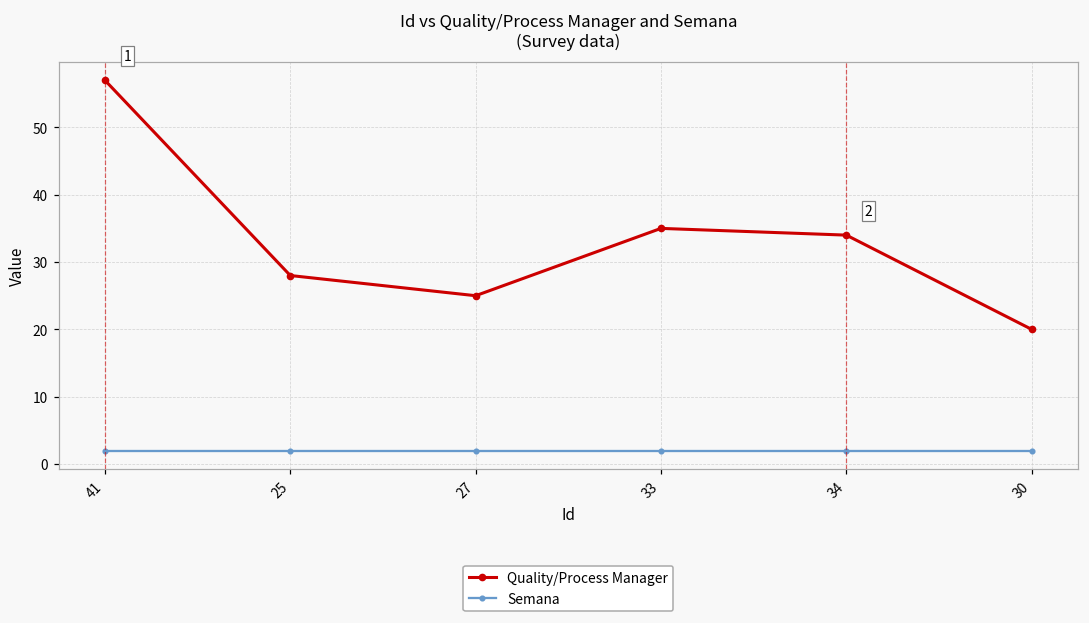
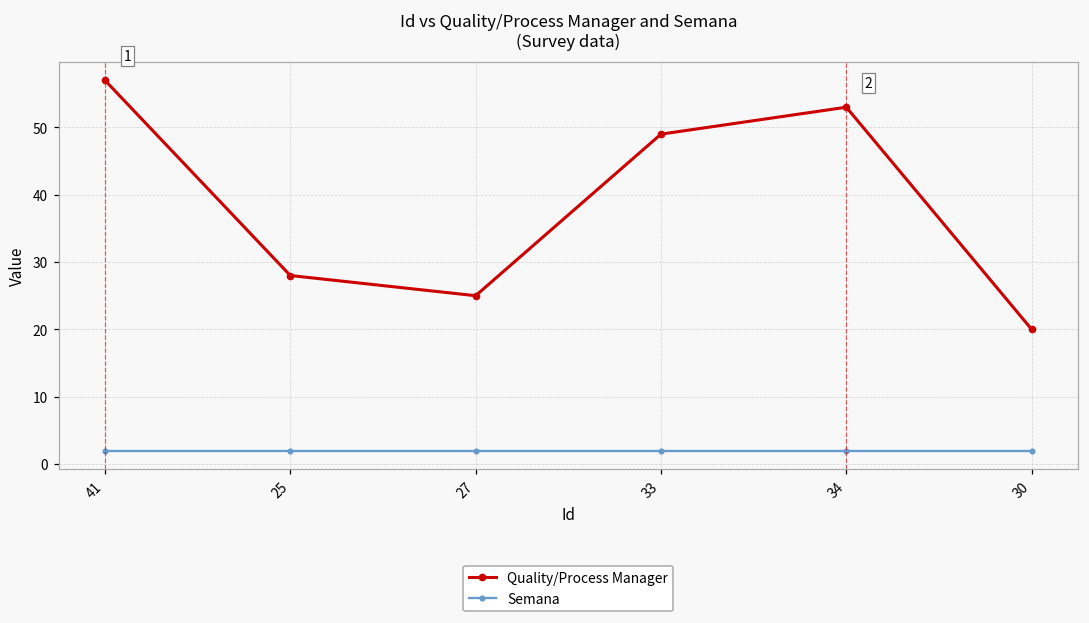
  {
    "Quality/Process Manager": {
      "25": 28,
      "27": 25,
-     "33": 35,
-     "34": 34,
+     "33": 49,
+     "34": 53,
      "30": 20
    },
    "Semana": {
      "41": 2,
      "25": 2,
      "27": 2,
      "33": 2,
      "34": 2,
      "30": 2
    }
  }
